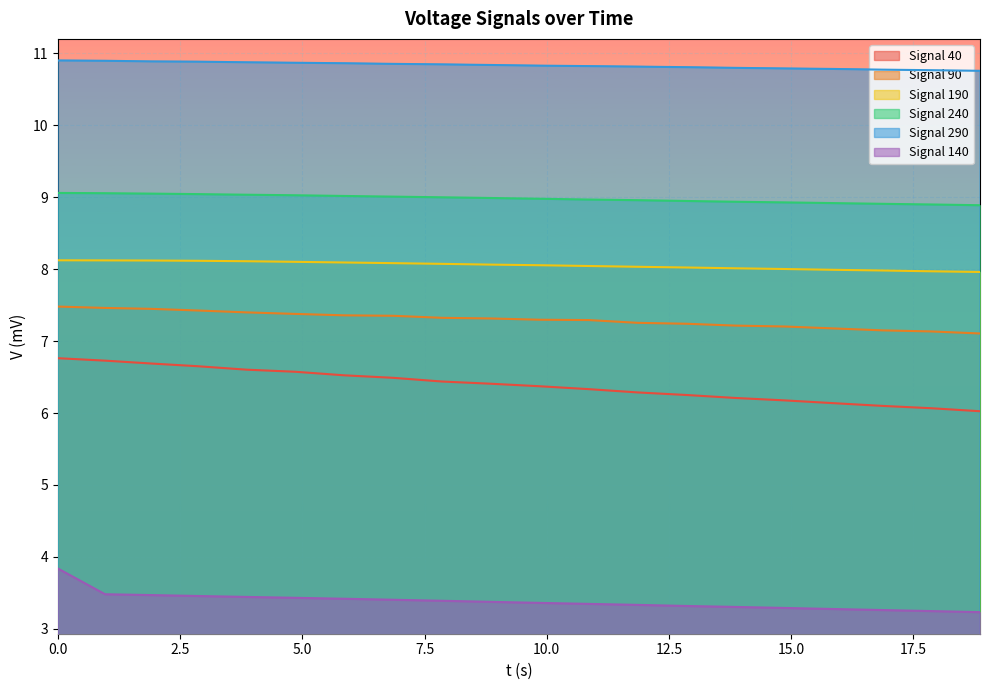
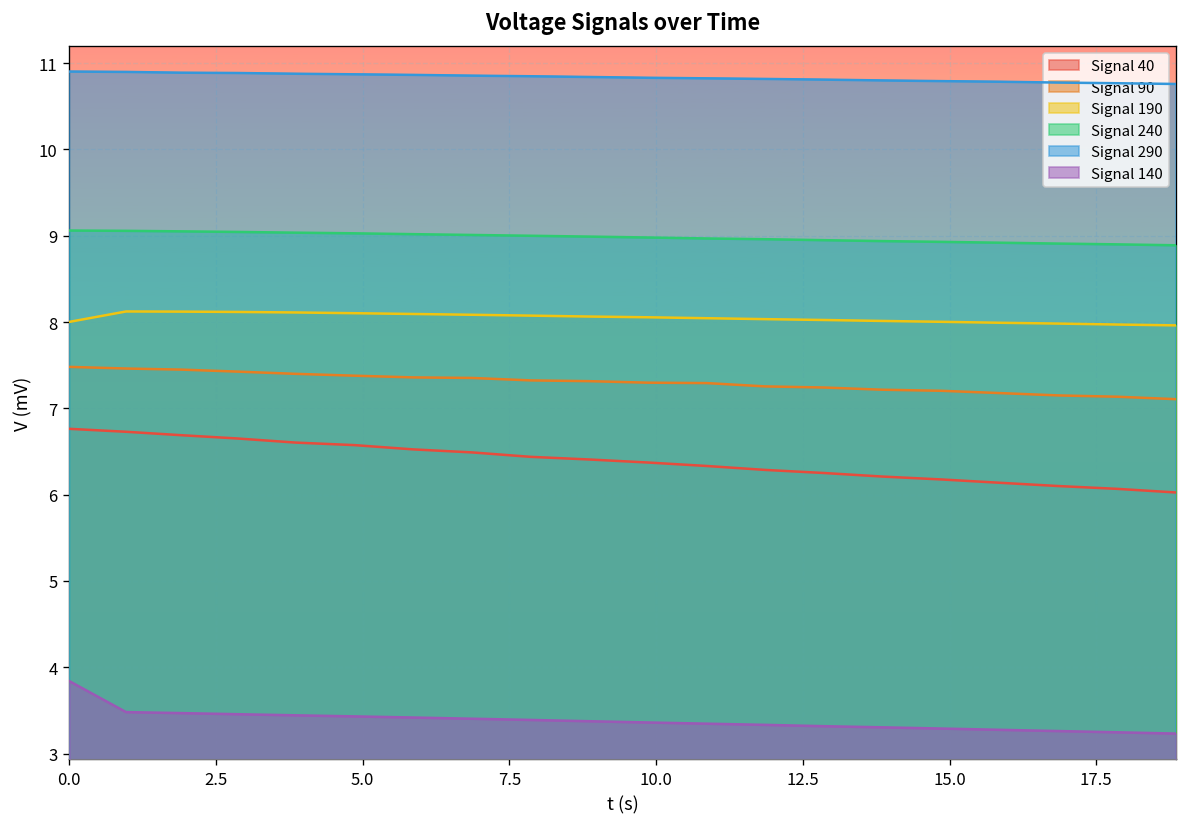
  {
    "Signal 190": {
-     "0.0": 8.1
+     "0.0": 8.0
    },
    "Signal 240": {
      "0.0": 9.1
    },
    "Signal 290": {
      "0.0": 10.9
    },
    "Signal 140": {
      "0.0": 3.8
    }
  }
